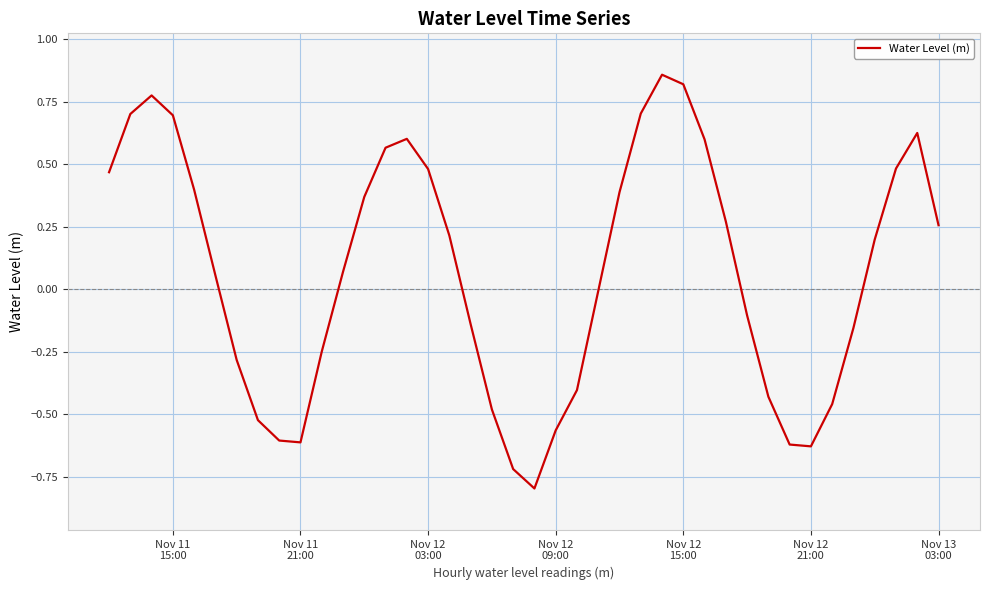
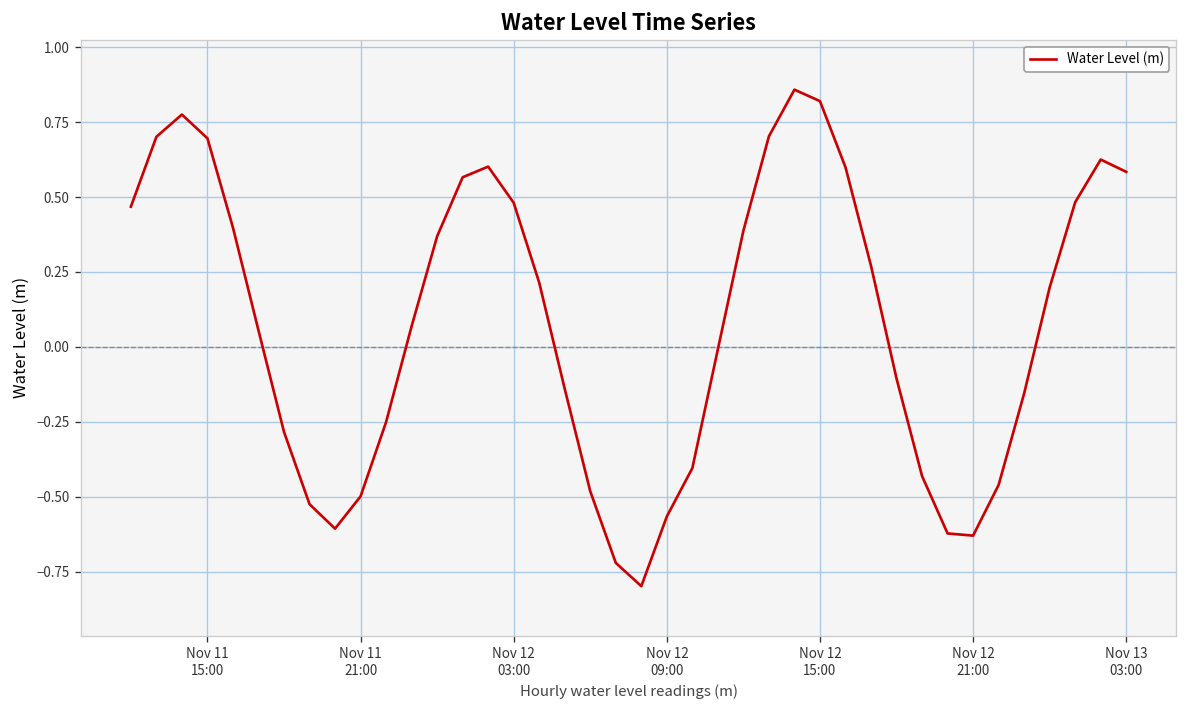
  {
    "Nov 11 15:00": 0.70,
-   "Nov 11 21:00": -0.61,
+   "Nov 11 21:00": -0.50,
    "Nov 12 03:00": 0.48,
    "Nov 12 09:00": -0.57,
    "Nov 12 15:00": 0.82,
    "Nov 12 21:00": -0.63,
-   "Nov 13 03:00": 0.26
+   "Nov 13 03:00": 0.58
  }
